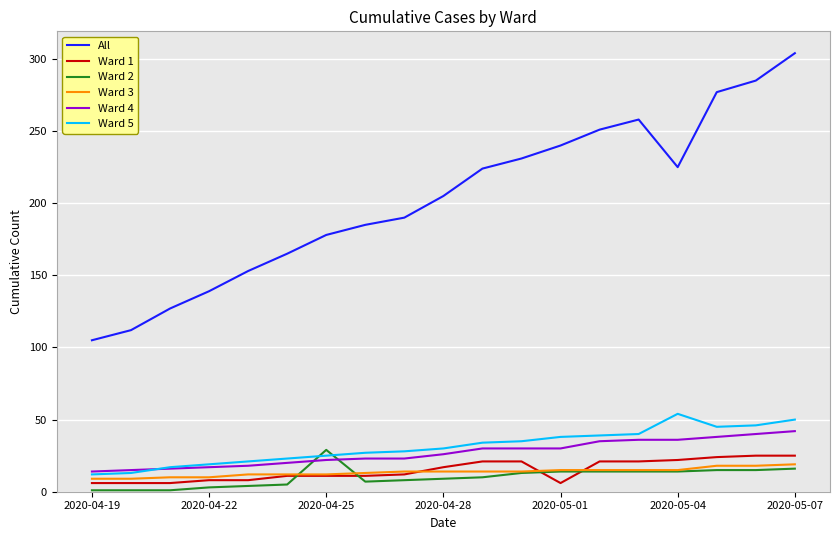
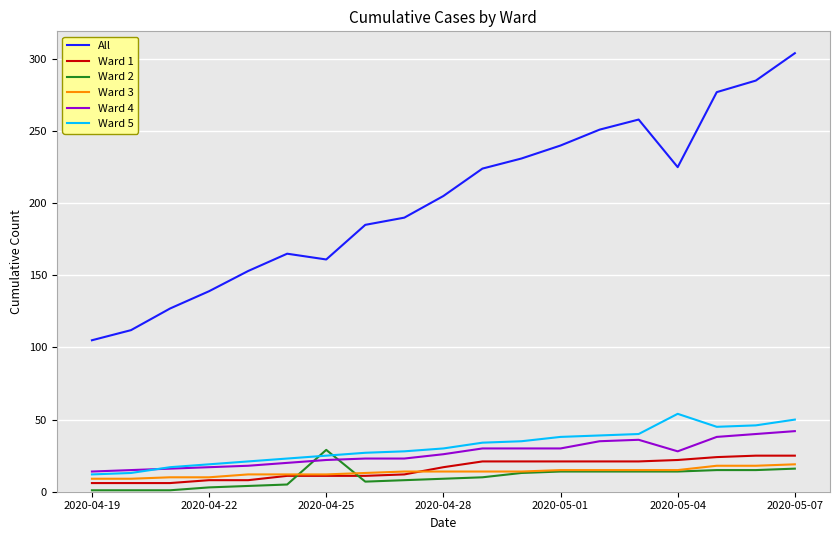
  {
    "All": {
      "2020-04-19": 105,
      "2020-04-22": 139,
-     "2020-04-25": 178,
+     "2020-04-25": 161,
      "2020-04-28": 205,
      "2020-05-01": 240,
      "2020-05-04": 225,
      "2020-05-07": 304
    },
    "Ward 1": {
      "2020-04-19": 6,
      "2020-04-22": 8,
      "2020-04-28": 17,
-     "2020-05-01": 6,
+     "2020-05-01": 21,
      "2020-05-04": 22,
      "2020-05-07": 25
    },
    "Ward 2": {
      "2020-04-19": 1,
      "2020-04-22": 3,
      "2020-04-25": 29,
      "2020-04-28": 9,
      "2020-05-07": 16
    },
    "Ward 3": {
      "2020-04-19": 9,
      "2020-04-22": 10,
      "2020-04-28": 14,
      "2020-05-07": 19
    },
    "Ward 4": {
      "2020-04-19": 14,
      "2020-04-22": 17,
      "2020-04-25": 22,
      "2020-04-28": 26,
      "2020-05-01": 30,
-     "2020-05-04": 36,
+     "2020-05-04": 28,
      "2020-05-07": 42
    },
    "Ward 5": {
      "2020-04-19": 12,
      "2020-04-22": 19,
      "2020-04-25": 25,
      "2020-04-28": 30,
      "2020-05-01": 38,
      "2020-05-04": 54,
      "2020-05-07": 50
    }
  }
